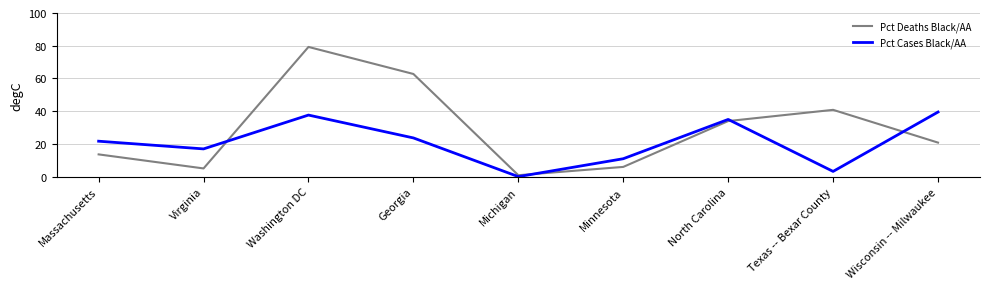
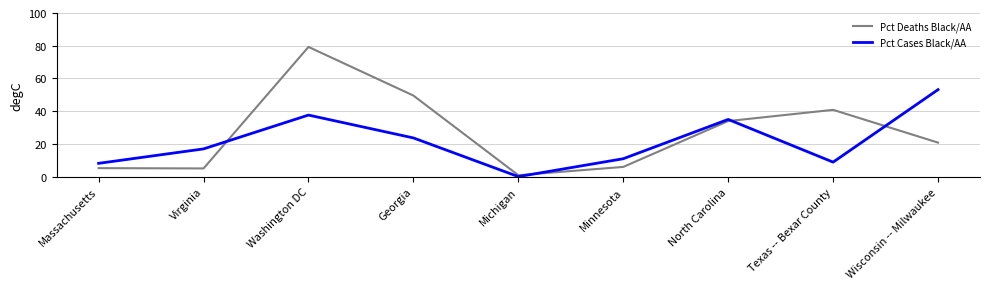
  {
    "Pct Deaths Black/AA": {
-     "Massachusetts": 14,
+     "Massachusetts": 5,
      "Virginia": 5,
      "Washington DC": 79,
-     "Georgia": 63,
+     "Georgia": 50,
      "Minnesota": 6,
      "Texas -- Bexar County": 41,
      "Wisconsin -- Milwaukee": 21
    },
    "Pct Cases Black/AA": {
-     "Massachusetts": 22,
+     "Massachusetts": 8,
      "Virginia": 17,
      "Washington DC": 38,
      "Georgia": 24,
      "Minnesota": 11,
-     "Texas -- Bexar County": 3,
-     "Wisconsin -- Milwaukee": 40
+     "Texas -- Bexar County": 9,
+     "Wisconsin -- Milwaukee": 53
    }
  }
